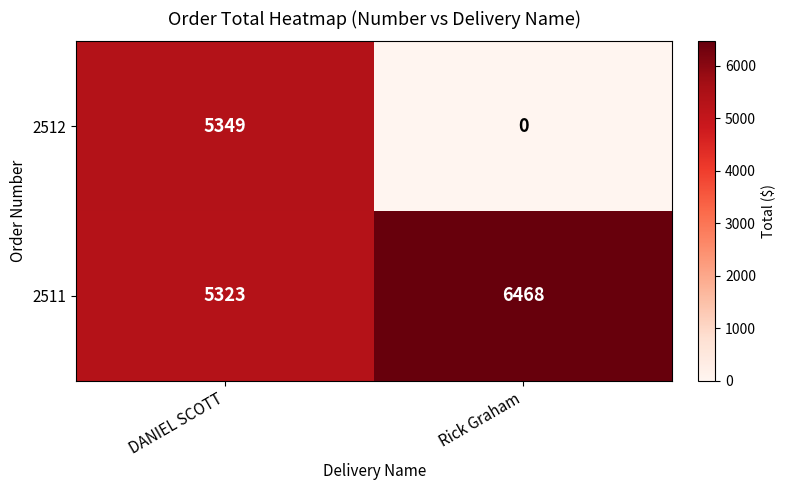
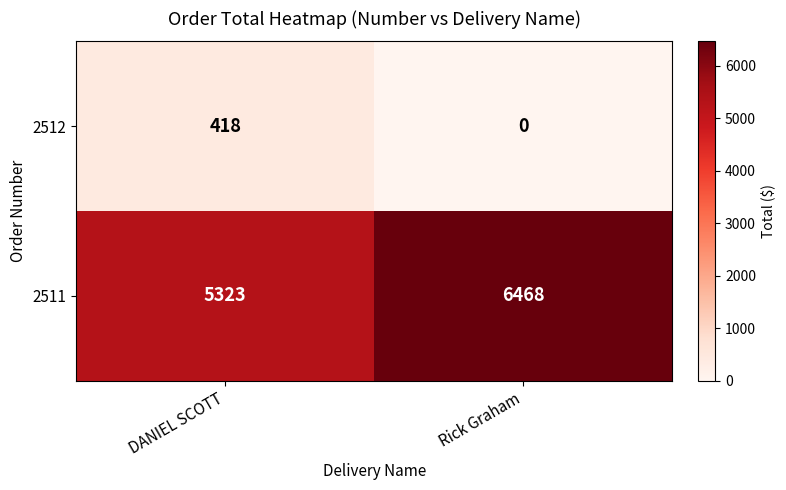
  {
    "2512": {
-     "DANIEL SCOTT": 5349,
+     "DANIEL SCOTT": 418,
      "Rick Graham": 0
    },
    "2511": {
      "DANIEL SCOTT": 5323,
      "Rick Graham": 6468
    }
  }
